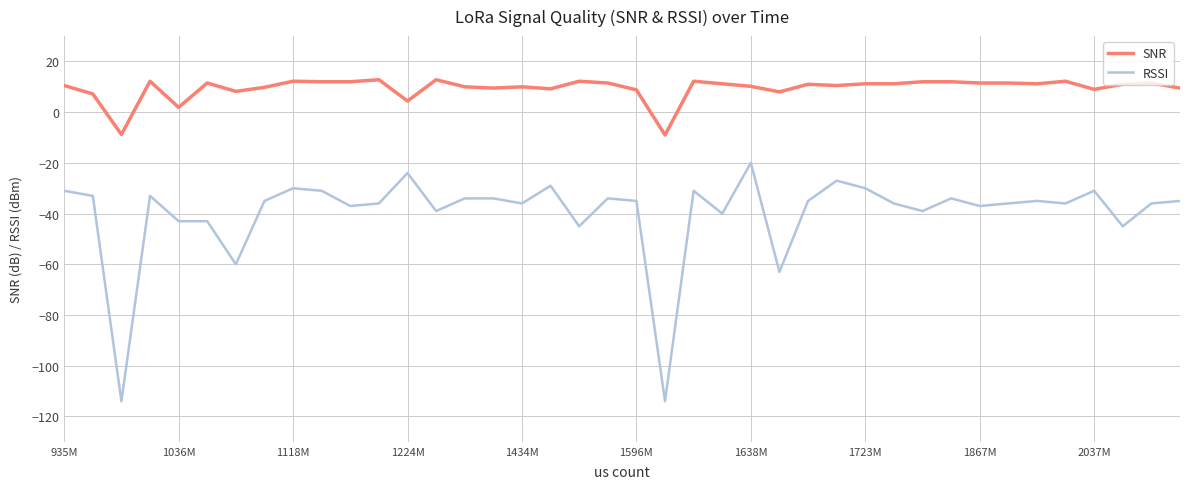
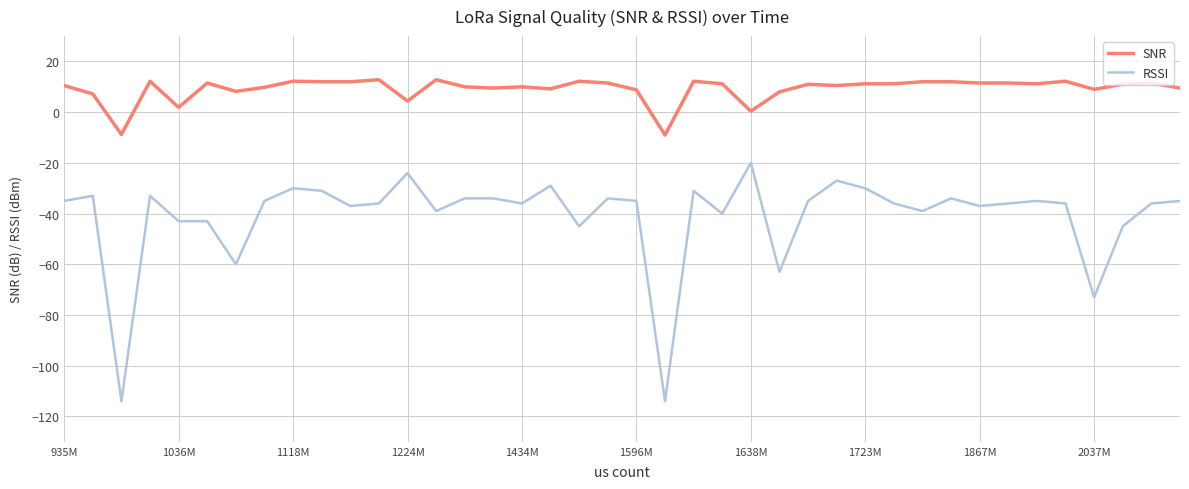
  {
    "SNR": {
      "935M": 11,
      "1036M": 2,
      "1118M": 12,
      "1224M": 4,
      "1434M": 10,
      "1596M": 9,
-     "1638M": 10,
+     "1638M": 0,
      "1723M": 11,
      "1867M": 12,
      "2037M": 9
    },
    "RSSI": {
-     "935M": -31,
+     "935M": -35,
      "1036M": -43,
      "1118M": -30,
      "1224M": -24,
      "1434M": -36,
      "1596M": -35,
      "1638M": -20,
      "1723M": -30,
      "1867M": -37,
-     "2037M": -31
+     "2037M": -73
    }
  }
